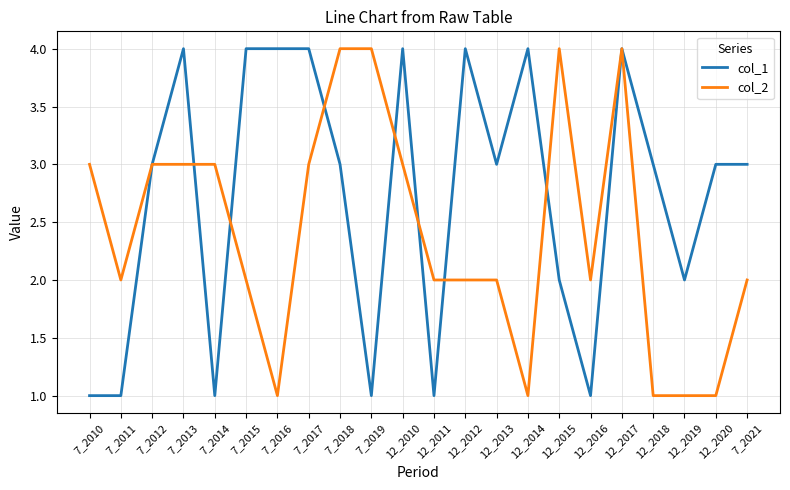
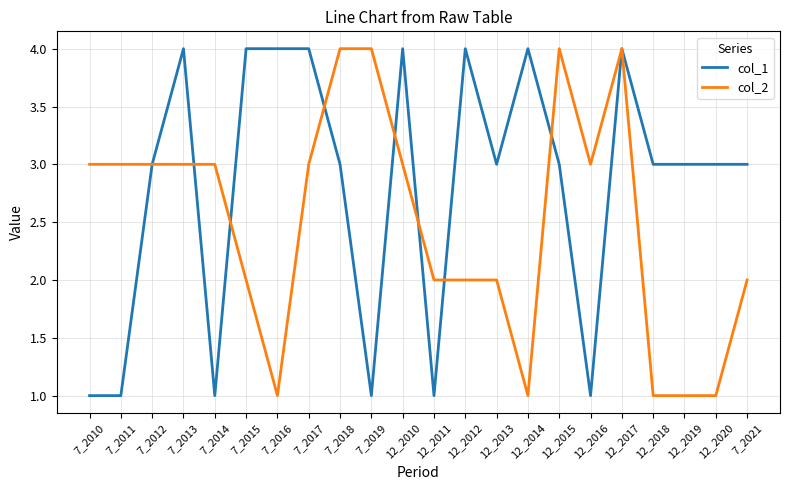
  {
    "col_1": {
      "7_2010": 1,
      "7_2011": 1,
      "7_2013": 4,
      "7_2014": 1,
      "7_2015": 4,
      "7_2016": 4,
      "7_2017": 4,
      "7_2018": 3,
      "7_2019": 1,
      "12_2010": 4,
      "12_2011": 1,
      "12_2012": 4,
      "12_2013": 3,
      "12_2014": 4,
-     "12_2015": 2,
+     "12_2015": 3,
      "12_2016": 1,
      "12_2018": 3,
-     "12_2019": 2,
+     "12_2019": 3,
      "12_2020": 3,
      "7_2021": 3
    },
    "col_2": {
      "7_2010": 3,
-     "7_2011": 2,
+     "7_2011": 3,
      "7_2013": 3,
      "7_2014": 3,
      "7_2015": 2,
      "7_2016": 1,
      "7_2017": 3,
      "7_2018": 4,
      "7_2019": 4,
      "12_2010": 3,
      "12_2011": 2,
      "12_2012": 2,
      "12_2013": 2,
      "12_2014": 1,
      "12_2015": 4,
-     "12_2016": 2,
+     "12_2016": 3,
      "12_2018": 1,
      "12_2019": 1,
      "12_2020": 1,
      "7_2021": 2
    }
  }
